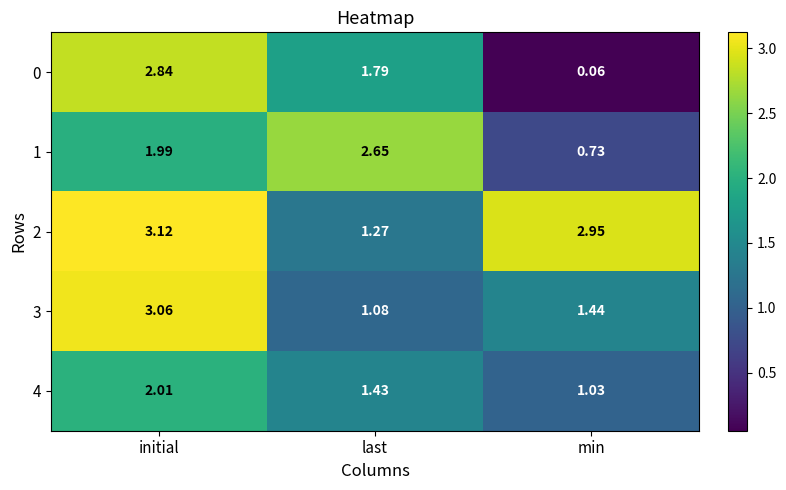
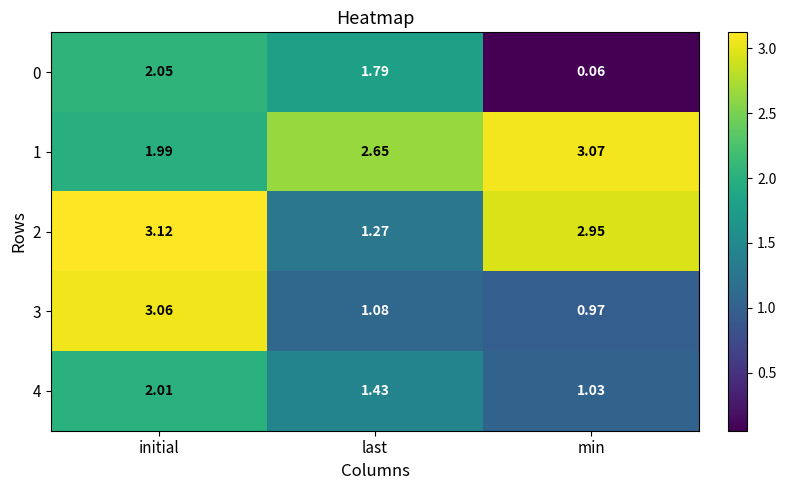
  {
    "0": {
-     "initial": 2.84,
+     "initial": 2.05,
      "last": 1.79,
      "min": 0.06
    },
    "1": {
      "initial": 1.99,
      "last": 2.65,
-     "min": 0.73
+     "min": 3.07
    },
    "2": {
      "initial": 3.12,
      "last": 1.27,
      "min": 2.95
    },
    "3": {
      "initial": 3.06,
      "last": 1.08,
-     "min": 1.44
+     "min": 0.97
    },
    "4": {
      "initial": 2.01,
      "last": 1.43,
      "min": 1.03
    }
  }
